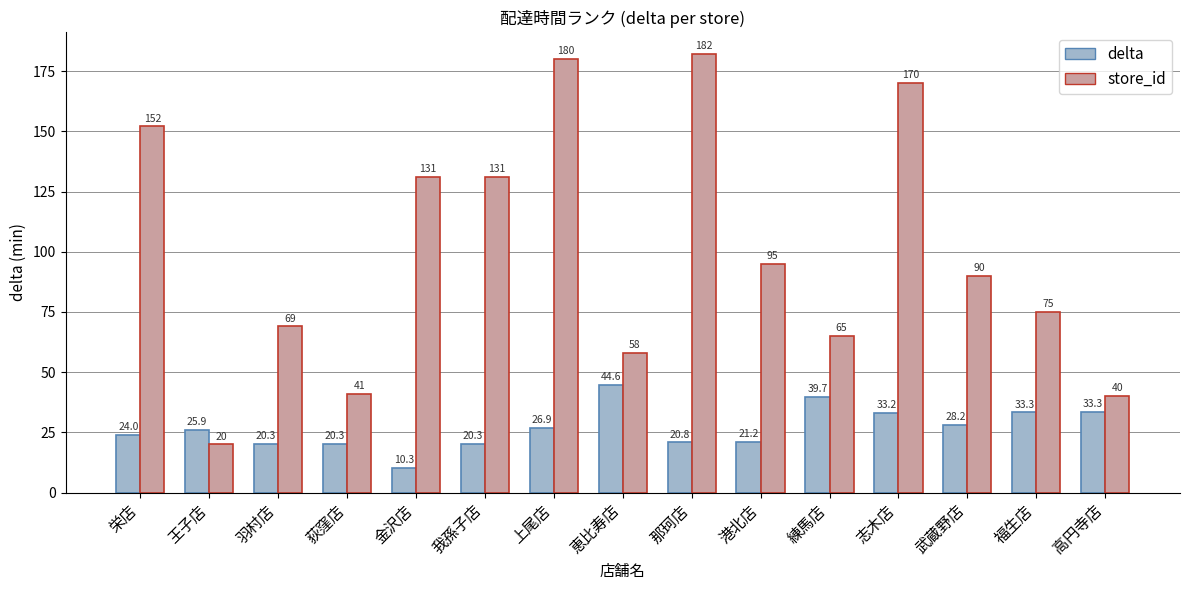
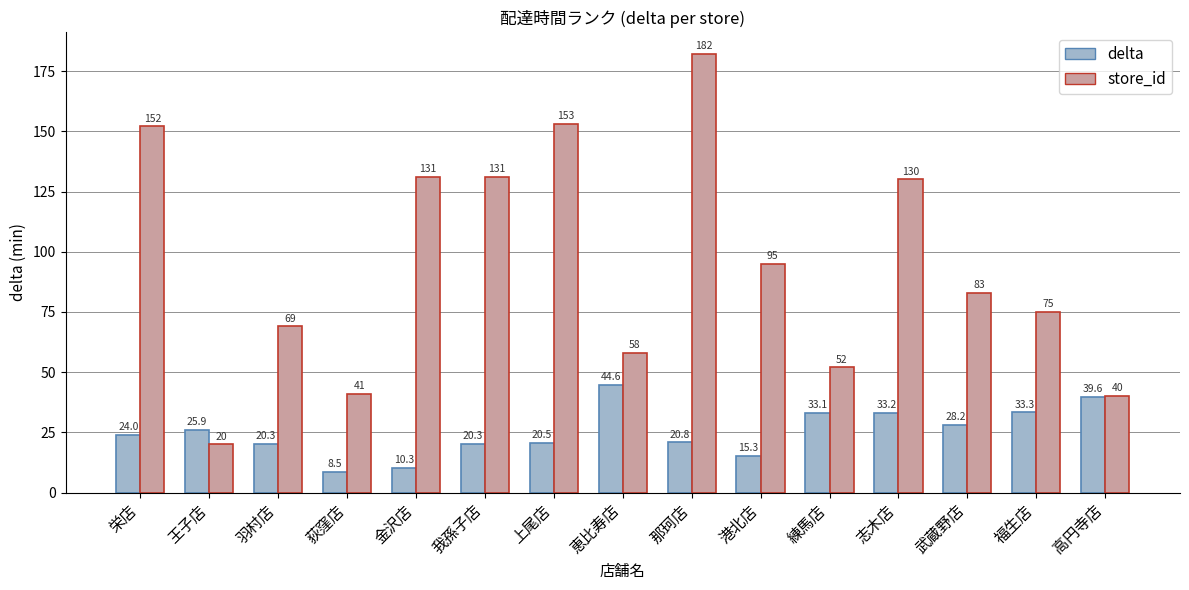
  {
    "delta": {
      "栄店": 24.0,
      "王子店": 25.9,
      "羽村店": 20.3,
-     "荻窪店": 20.3,
+     "荻窪店": 8.5,
      "金沢店": 10.3,
      "我孫子店": 20.3,
-     "上尾店": 26.9,
+     "上尾店": 20.5,
      "恵比寿店": 44.6,
      "那珂店": 20.8,
-     "港北店": 21.2,
-     "練馬店": 39.7,
+     "港北店": 15.3,
+     "練馬店": 33.1,
      "志木店": 33.2,
      "武蔵野店": 28.2,
      "福生店": 33.3,
-     "高円寺店": 33.3
+     "高円寺店": 39.6
    },
    "store_id": {
      "栄店": 152,
      "王子店": 20,
      "羽村店": 69,
      "荻窪店": 41,
      "金沢店": 131,
      "我孫子店": 131,
-     "上尾店": 180,
+     "上尾店": 153,
      "恵比寿店": 58,
      "那珂店": 182,
      "港北店": 95,
-     "練馬店": 65,
-     "志木店": 170,
-     "武蔵野店": 90,
+     "練馬店": 52,
+     "志木店": 130,
+     "武蔵野店": 83,
      "福生店": 75,
      "高円寺店": 40
    }
  }
